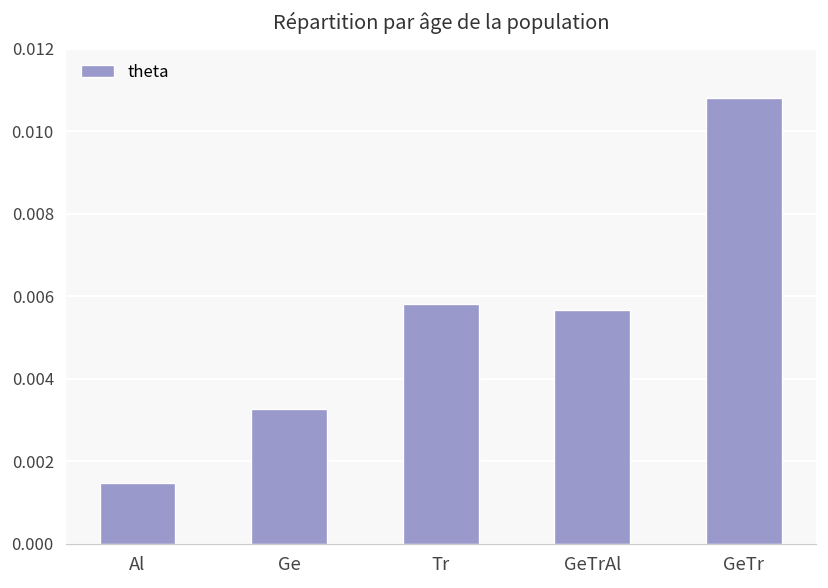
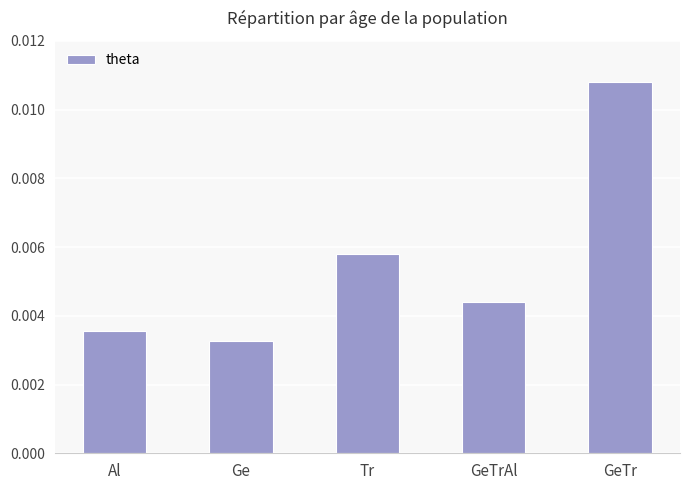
  {
-   "Al": 0.0015,
+   "Al": 0.0036,
    "Ge": 0.0033,
    "Tr": 0.0058,
-   "GeTrAl": 0.0057,
+   "GeTrAl": 0.0044,
    "GeTr": 0.0108
  }
